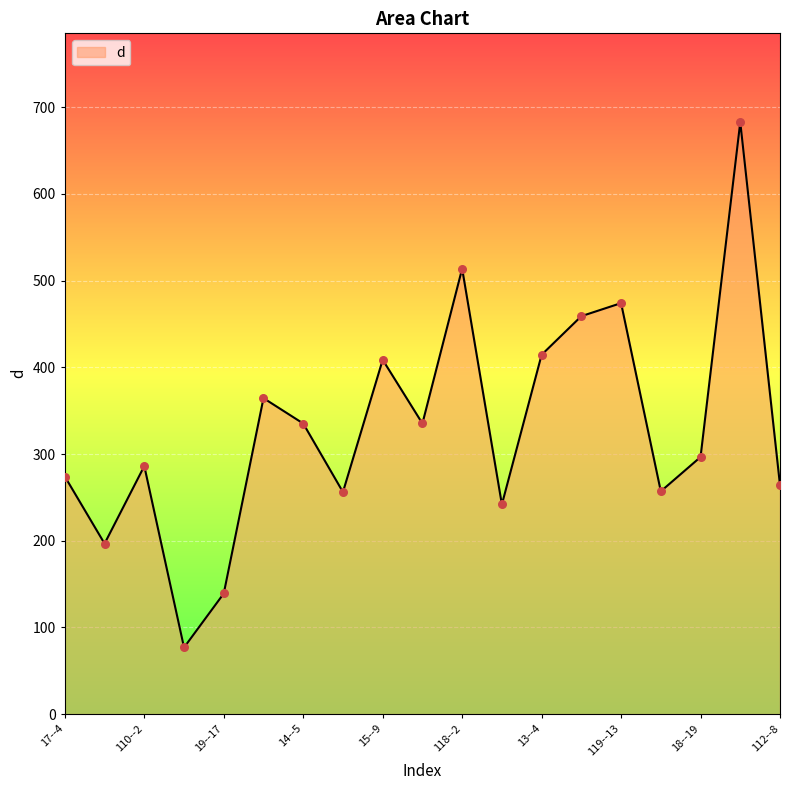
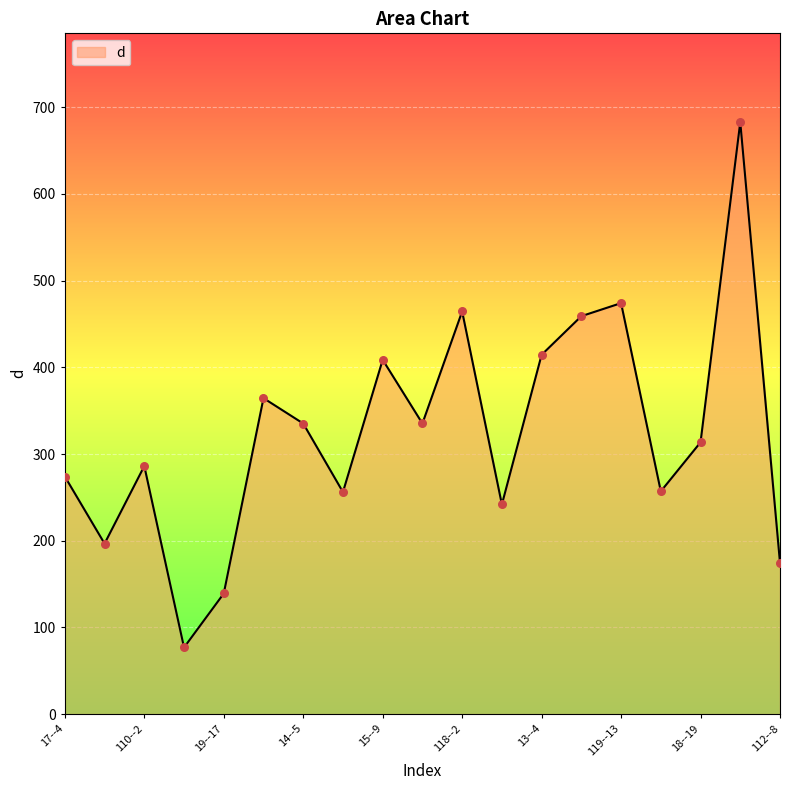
  {
    "17--4": 270,
    "110--2": 290,
    "19--17": 140,
    "14--5": 340,
    "15--9": 410,
-   "118--2": 510,
+   "118--2": 460,
    "13--4": 410,
    "119--13": 470,
-   "18--19": 300,
-   "112--8": 260
+   "18--19": 310,
+   "112--8": 170
  }
